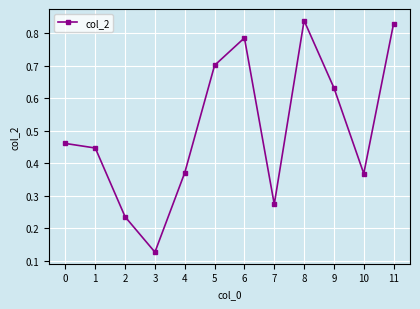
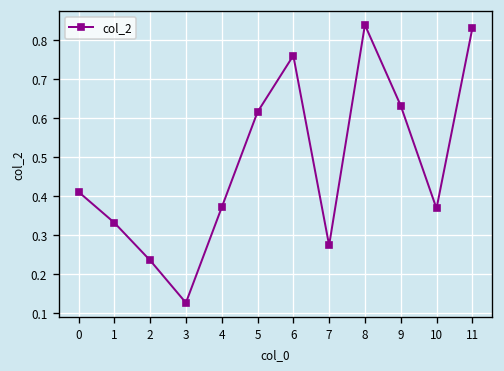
  {
-   "0": 0.46,
-   "1": 0.45,
+   "0": 0.41,
+   "1": 0.33,
    "2": 0.24,
    "3": 0.13,
    "4": 0.37,
-   "5": 0.70,
-   "6": 0.79,
+   "5": 0.62,
+   "6": 0.76,
    "7": 0.27,
    "8": 0.84,
    "9": 0.63,
    "10": 0.37,
    "11": 0.83
  }
